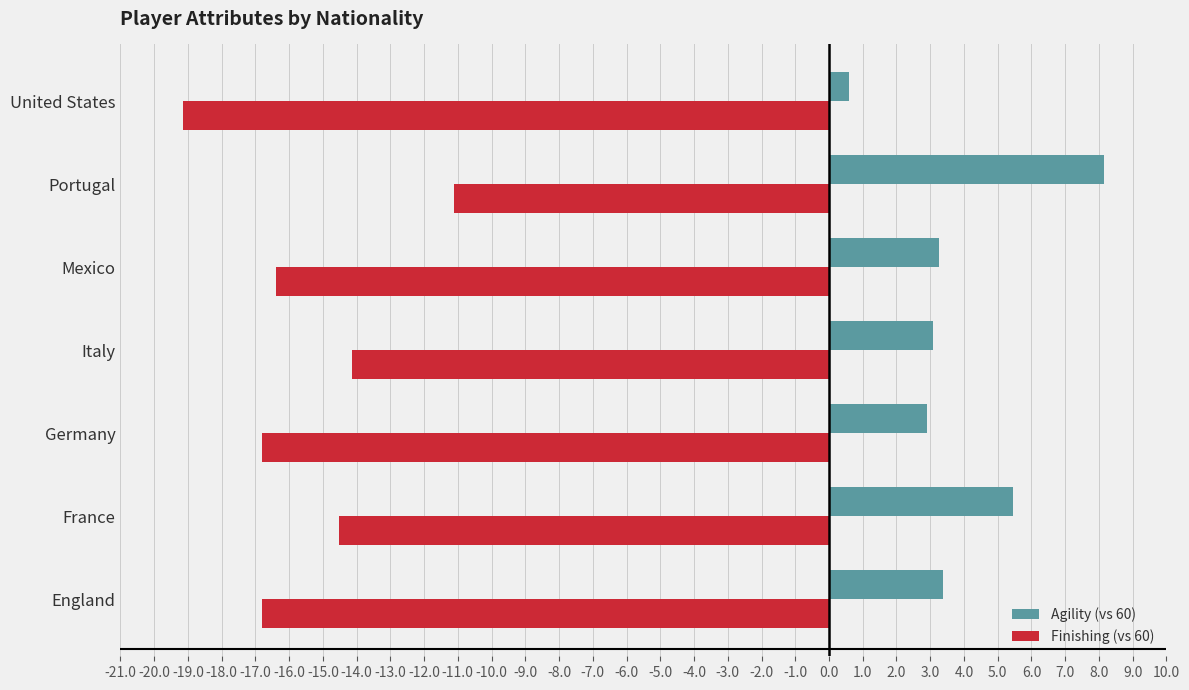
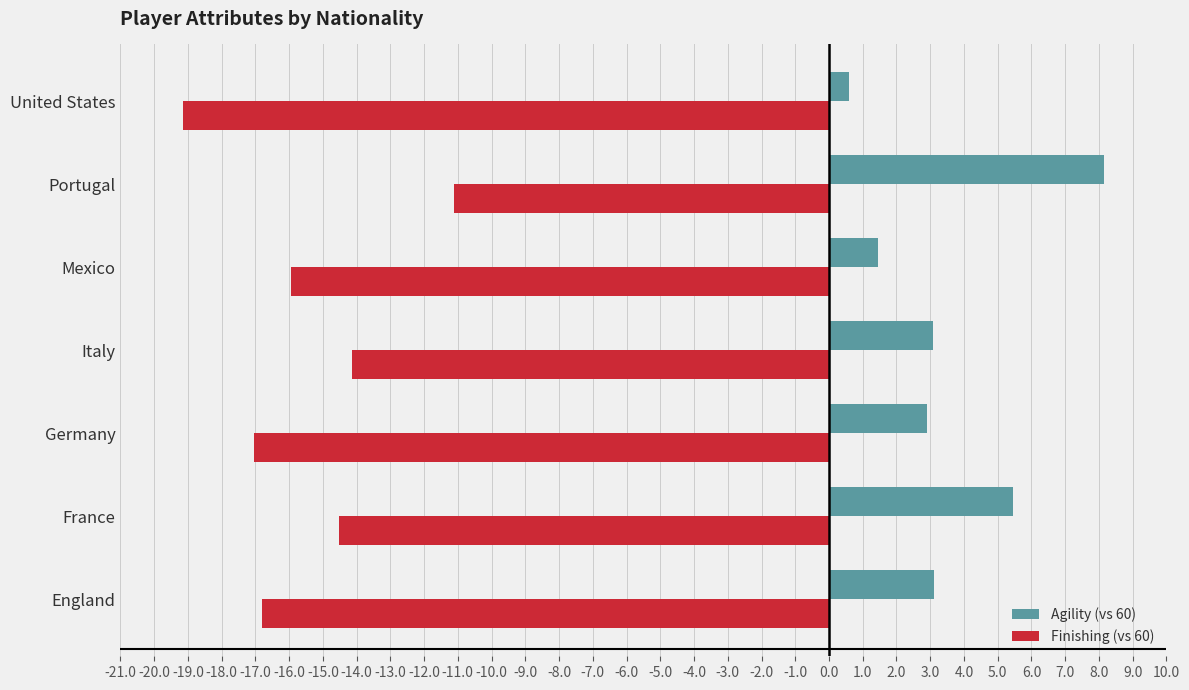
  {
    "Agility (vs 60)": {
      "United States": 0.6,
      "Portugal": 8.2,
-     "Mexico": 3.3,
+     "Mexico": 1.5,
      "Italy": 3.1,
      "Germany": 2.9,
      "France": 5.5,
-     "England": 3.4
+     "England": 3.1
    },
    "Finishing (vs 60)": {
      "United States": -19.1,
      "Portugal": -11.1,
-     "Mexico": -16.4,
+     "Mexico": -15.9,
      "Italy": -14.1,
-     "Germany": -16.8,
+     "Germany": -17.0,
      "France": -14.5,
      "England": -16.8
    }
  }
